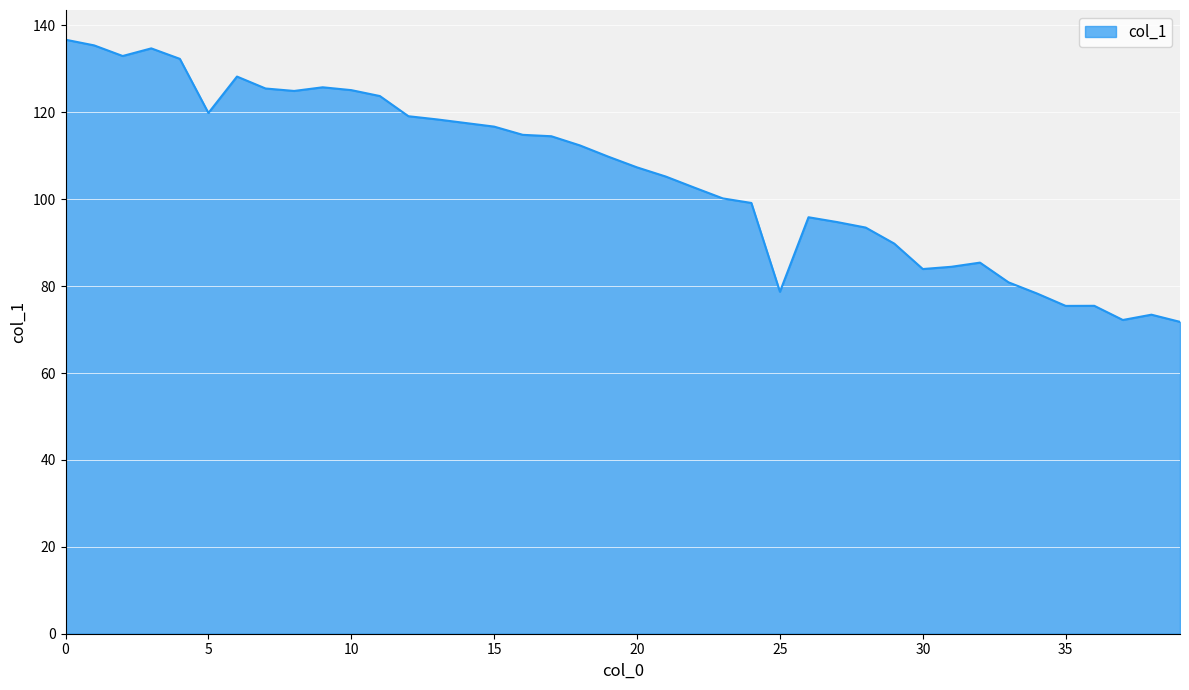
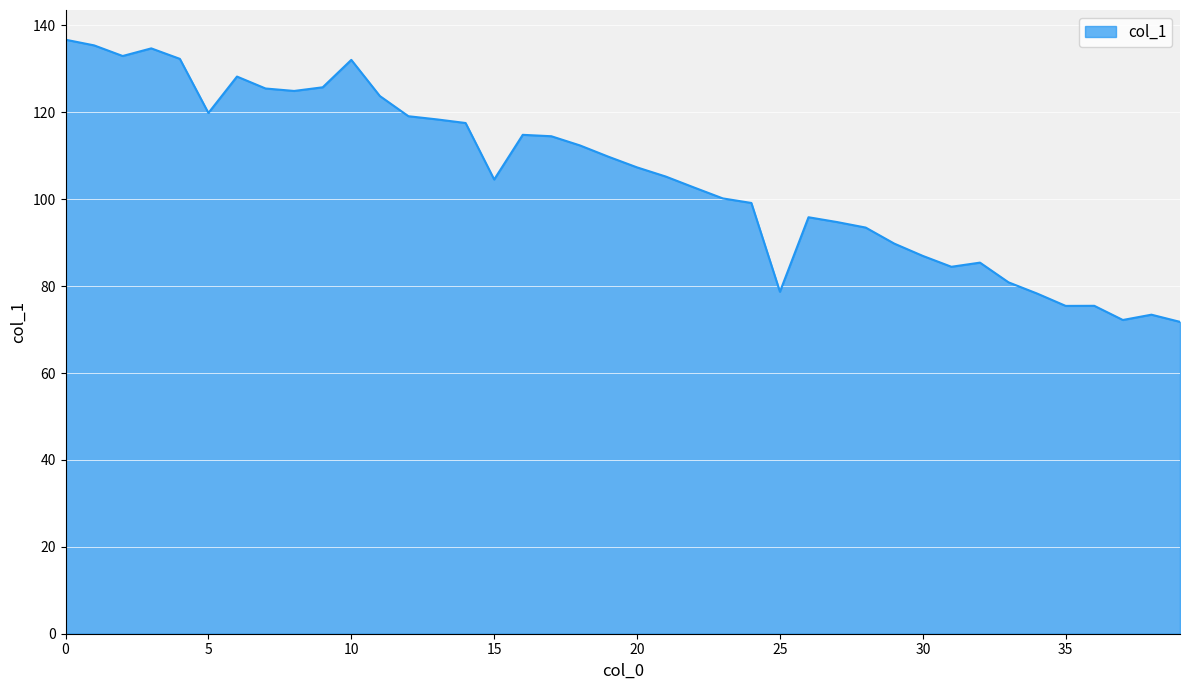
  {
    "0": 137,
    "5": 120,
-   "10": 125,
-   "15": 117,
+   "10": 132,
+   "15": 105,
    "20": 107,
    "25": 79,
-   "30": 84,
+   "30": 87,
    "35": 75
  }
